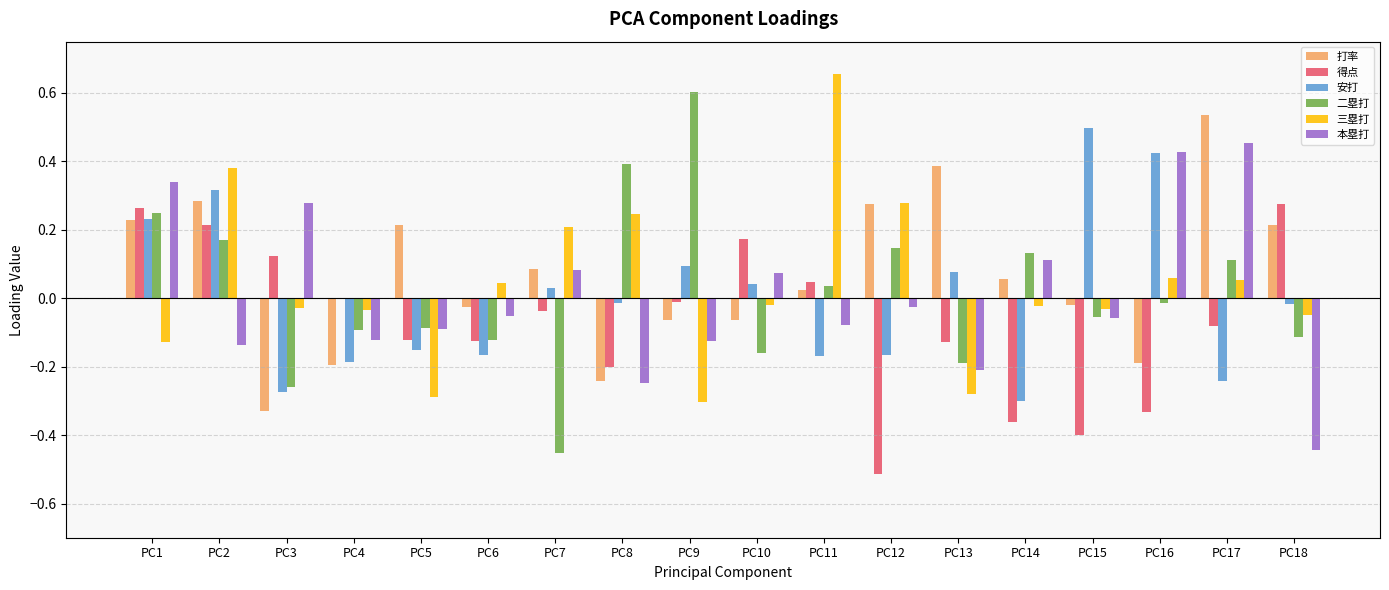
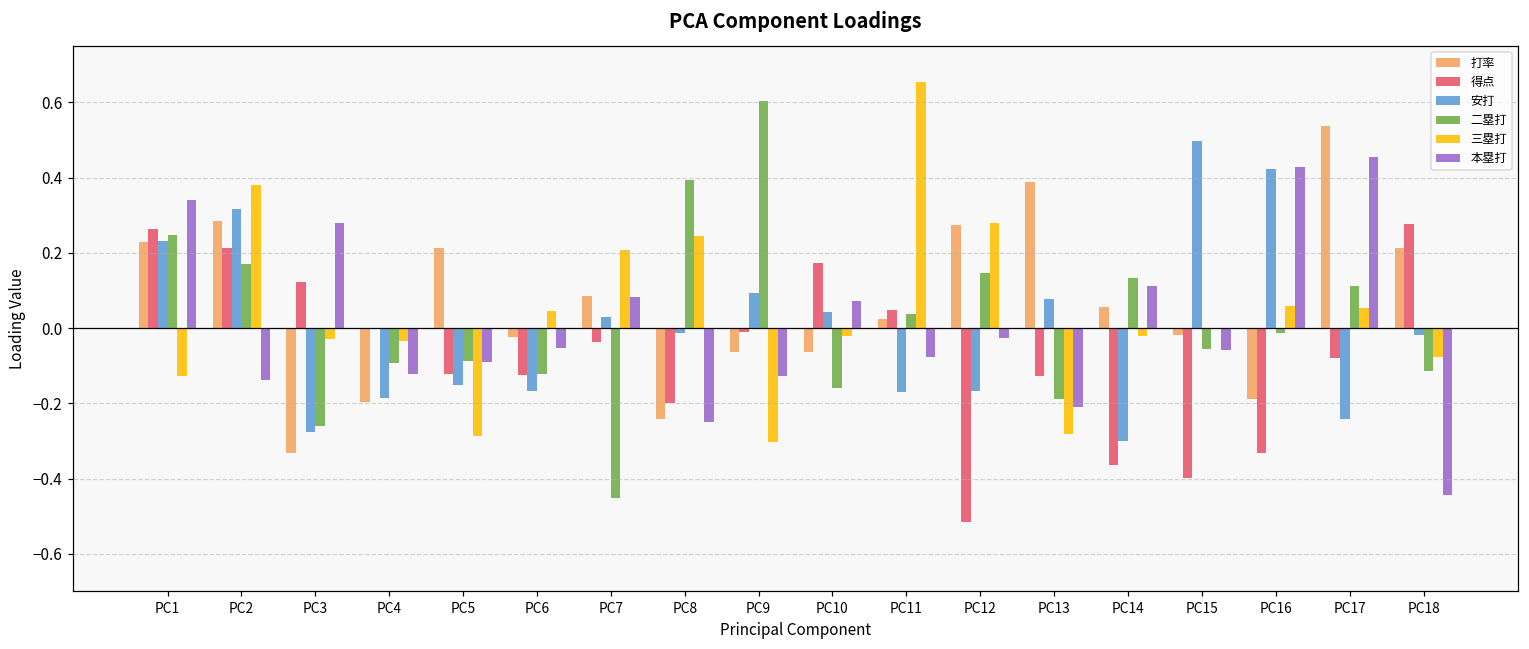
  {
    "打率": {
      "PC1": 0.23,
      "PC2": 0.28,
      "PC3": -0.33,
      "PC4": -0.20,
      "PC5": 0.21,
      "PC6": -0.02,
      "PC7": 0.09,
      "PC8": -0.24,
      "PC9": -0.06,
      "PC10": -0.06,
      "PC11": 0.03,
      "PC12": 0.27,
      "PC13": 0.39,
      "PC14": 0.06,
      "PC15": -0.02,
      "PC16": -0.19,
      "PC17": 0.54,
      "PC18": 0.21
    },
    "得点": {
      "PC1": 0.26,
      "PC2": 0.21,
      "PC3": 0.12,
      "PC5": -0.12,
      "PC6": -0.13,
      "PC7": -0.04,
      "PC8": -0.20,
      "PC9": -0.01,
      "PC10": 0.17,
      "PC11": 0.05,
      "PC12": -0.51,
      "PC13": -0.13,
      "PC14": -0.36,
      "PC15": -0.40,
      "PC16": -0.33,
      "PC17": -0.08,
      "PC18": 0.28
    },
    "安打": {
      "PC1": 0.23,
      "PC2": 0.32,
      "PC3": -0.28,
      "PC4": -0.19,
      "PC5": -0.15,
      "PC6": -0.17,
      "PC7": 0.03,
      "PC8": -0.01,
      "PC9": 0.09,
      "PC10": 0.04,
      "PC11": -0.17,
      "PC12": -0.17,
      "PC13": 0.08,
      "PC14": -0.30,
      "PC15": 0.50,
      "PC16": 0.42,
      "PC17": -0.24,
      "PC18": -0.02
    },
    "二塁打": {
      "PC1": 0.25,
      "PC2": 0.17,
      "PC3": -0.26,
      "PC4": -0.09,
      "PC5": -0.09,
      "PC6": -0.12,
      "PC7": -0.45,
      "PC8": 0.39,
      "PC9": 0.60,
      "PC10": -0.16,
      "PC11": 0.04,
      "PC12": 0.15,
      "PC13": -0.19,
      "PC14": 0.13,
      "PC15": -0.05,
      "PC16": -0.01,
      "PC17": 0.11,
      "PC18": -0.11
    },
    "三塁打": {
      "PC1": -0.13,
      "PC2": 0.38,
      "PC3": -0.03,
      "PC4": -0.03,
      "PC5": -0.29,
      "PC6": 0.05,
      "PC7": 0.21,
      "PC8": 0.25,
      "PC9": -0.30,
      "PC10": -0.02,
      "PC11": 0.65,
      "PC12": 0.28,
      "PC13": -0.28,
      "PC14": -0.02,
-     "PC15": -0.03,
+     "PC15": 0.00,
      "PC16": 0.06,
      "PC17": 0.05,
-     "PC18": -0.05
+     "PC18": -0.08
    },
    "本塁打": {
      "PC1": 0.34,
      "PC2": -0.14,
      "PC3": 0.28,
      "PC4": -0.12,
      "PC5": -0.09,
      "PC6": -0.05,
      "PC7": 0.08,
      "PC8": -0.25,
      "PC9": -0.13,
      "PC10": 0.07,
      "PC11": -0.08,
      "PC12": -0.03,
      "PC13": -0.21,
      "PC14": 0.11,
      "PC15": -0.06,
      "PC16": 0.43,
      "PC17": 0.45,
      "PC18": -0.44
    }
  }
